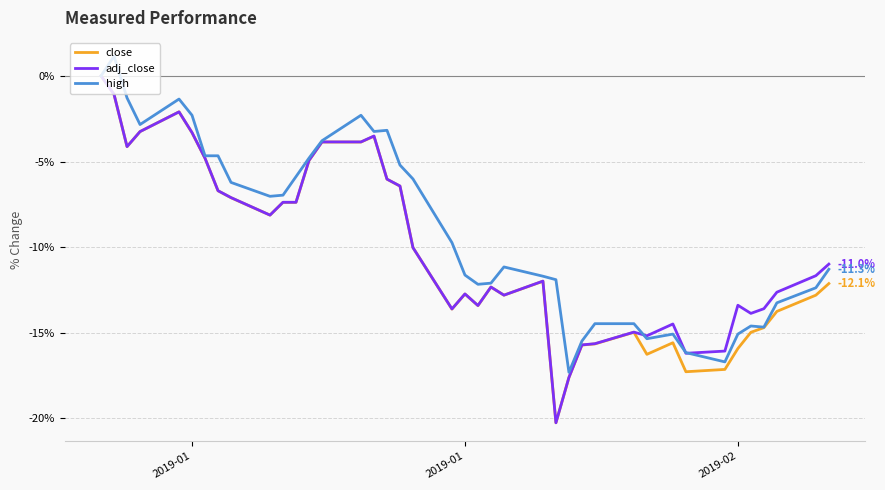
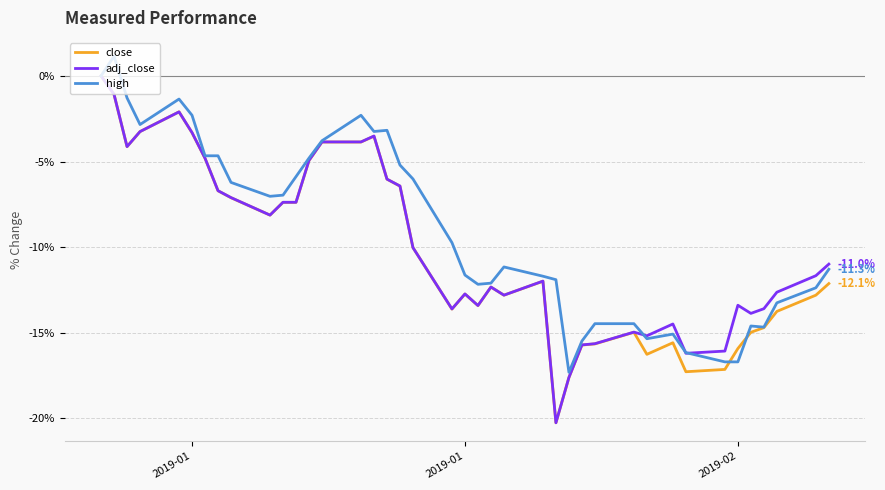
  {
    "close": {
      "2019-02": "-15.9%"
    },
    "adj_close": {
      "2019-02": "-13.4%"
    },
    "high": {
-     "2019-02": "-15.1%"
+     "2019-02": "-16.7%"
    }
  }
